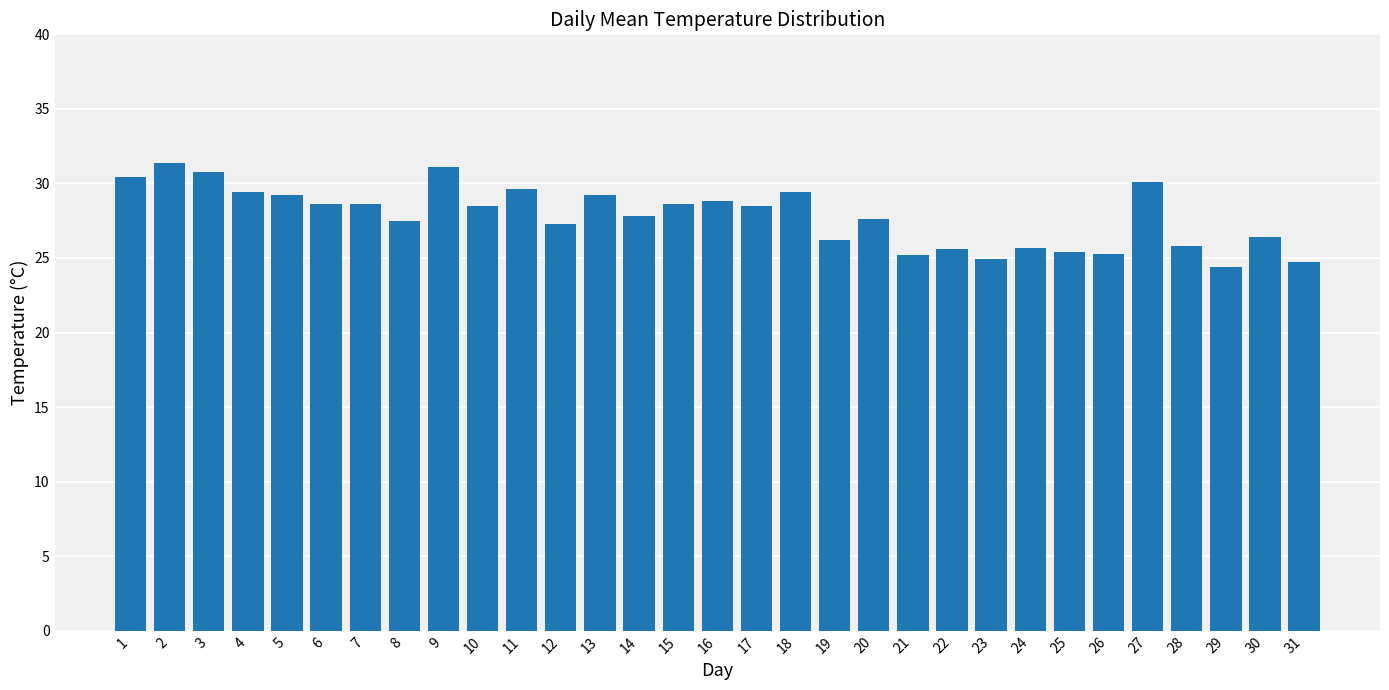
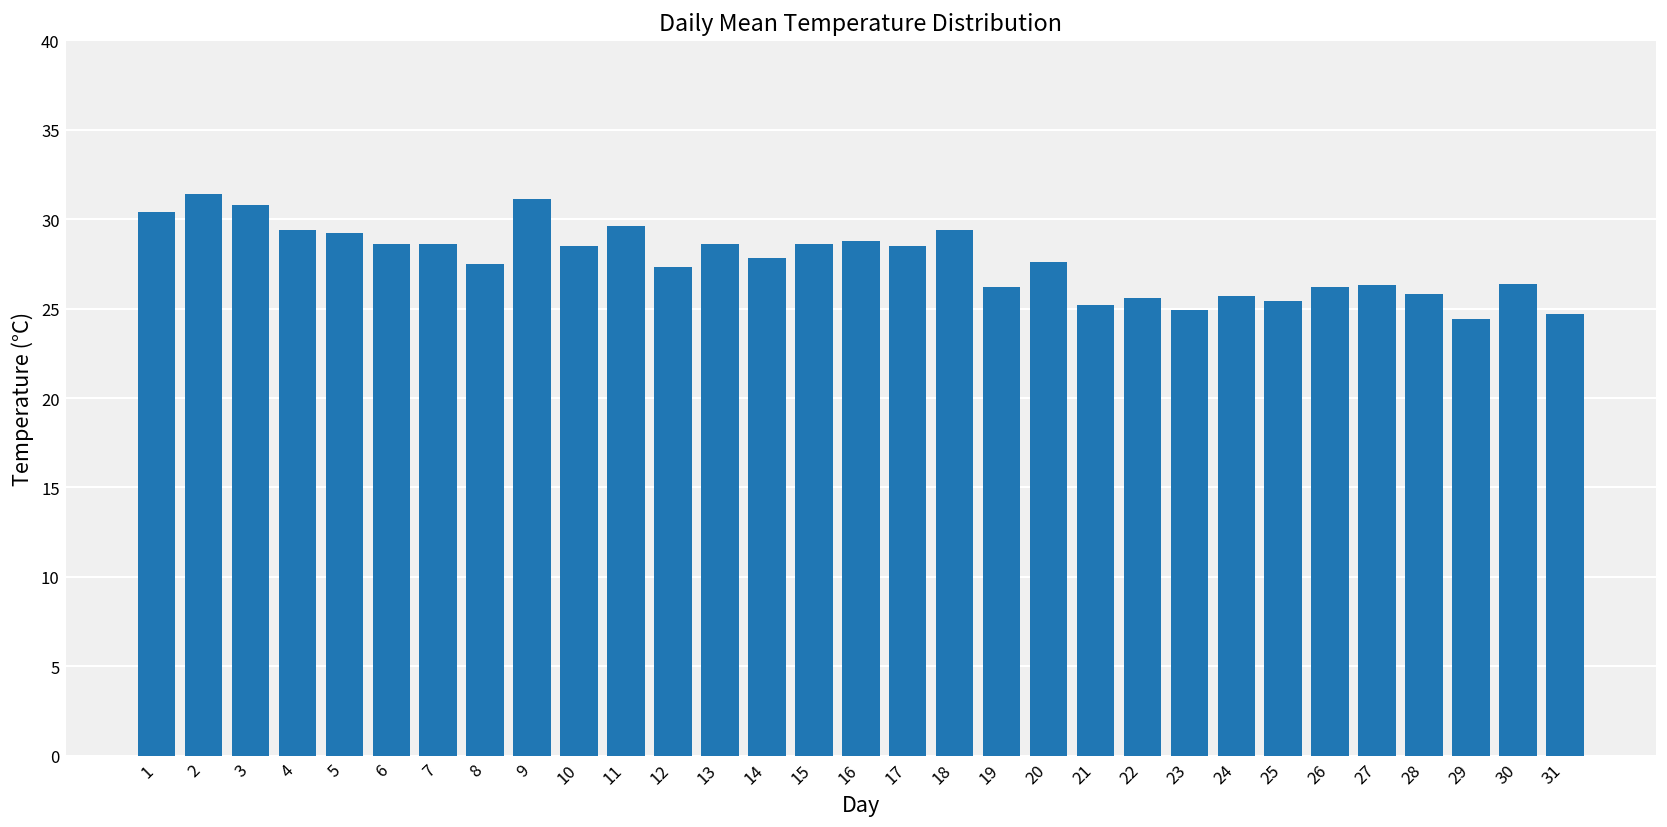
  {
    "1": 30.4,
    "2": 31.4,
    "3": 30.8,
    "4": 29.4,
    "5": 29.2,
    "6": 28.6,
    "7": 28.6,
    "8": 27.5,
    "9": 31.1,
    "10": 28.5,
    "11": 29.6,
    "12": 27.3,
-   "13": 29.2,
+   "13": 28.6,
    "14": 27.8,
    "15": 28.6,
    "16": 28.8,
    "17": 28.5,
    "18": 29.4,
    "19": 26.2,
    "20": 27.6,
    "21": 25.2,
    "22": 25.6,
    "23": 24.9,
    "24": 25.7,
    "25": 25.4,
-   "26": 25.3,
-   "27": 30.1,
+   "26": 26.2,
+   "27": 26.3,
    "28": 25.8,
    "29": 24.4,
    "30": 26.4,
    "31": 24.7
  }
